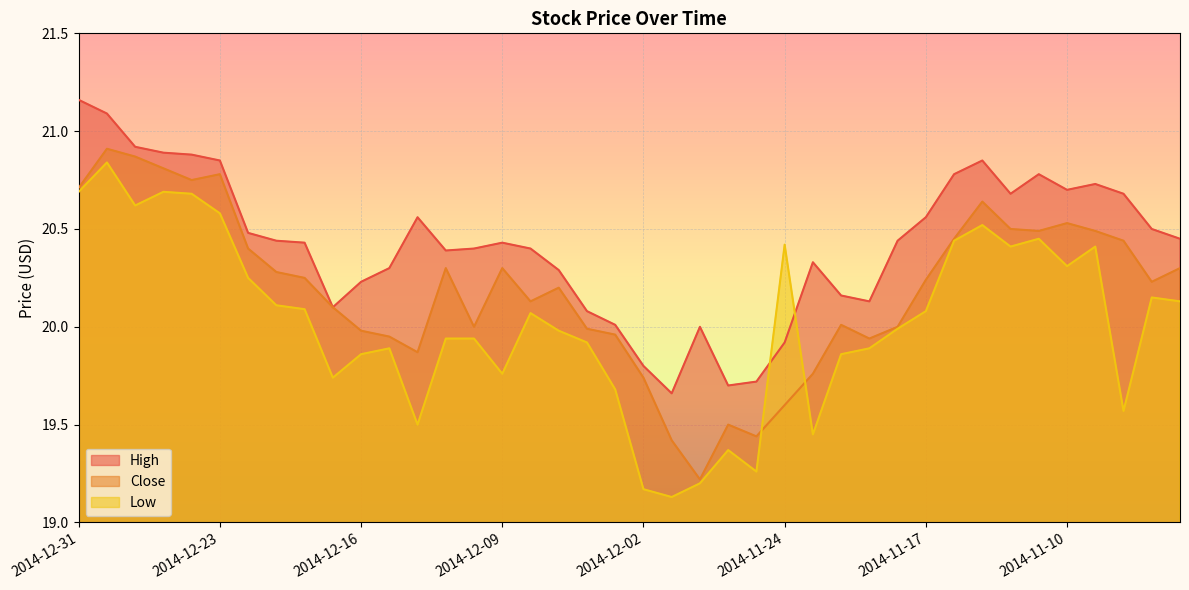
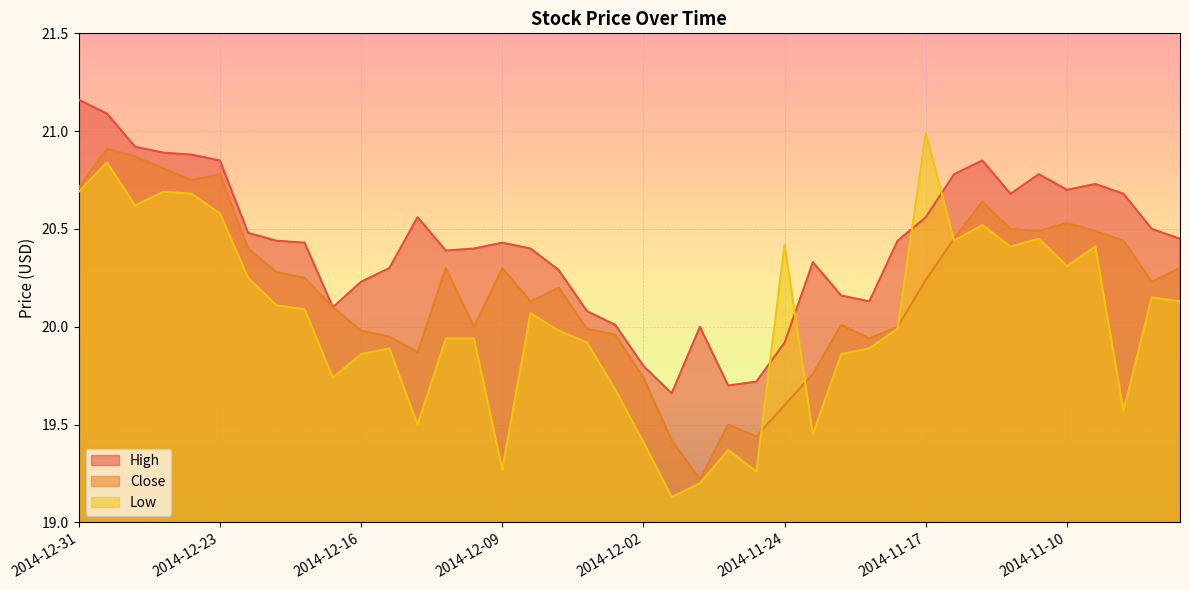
  {
    "Low": {
      "2014-12-31": 20.69,
      "2014-12-23": 20.58,
      "2014-12-16": 19.86,
-     "2014-12-09": 19.76,
-     "2014-12-02": 19.17,
+     "2014-12-09": 19.27,
+     "2014-12-02": 19.41,
      "2014-11-24": 20.42,
-     "2014-11-17": 20.08,
+     "2014-11-17": 20.99,
      "2014-11-10": 20.31
    }
  }
